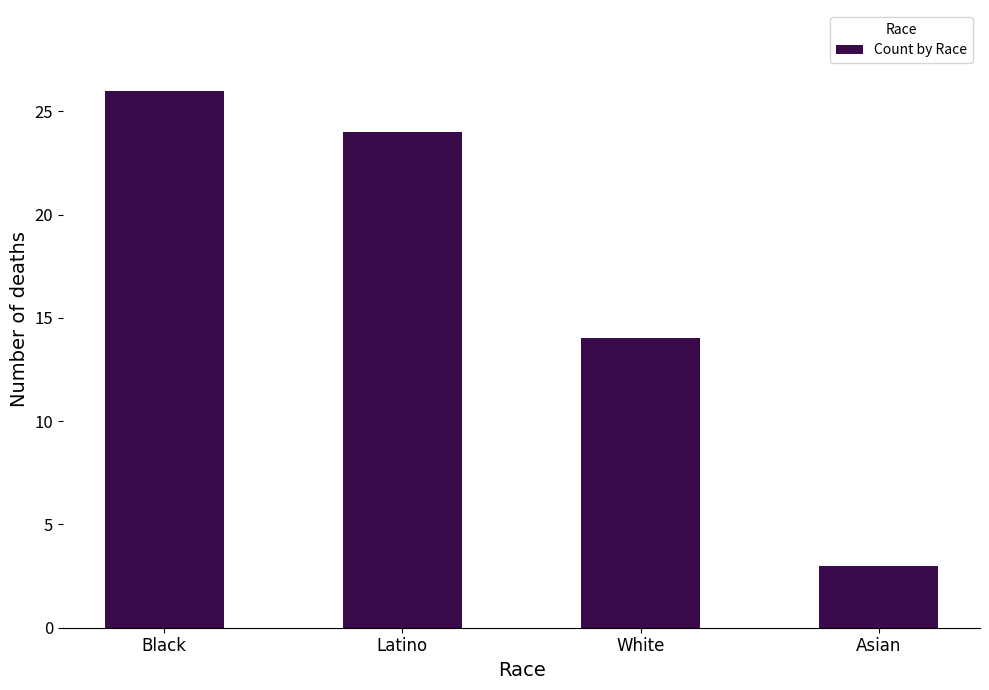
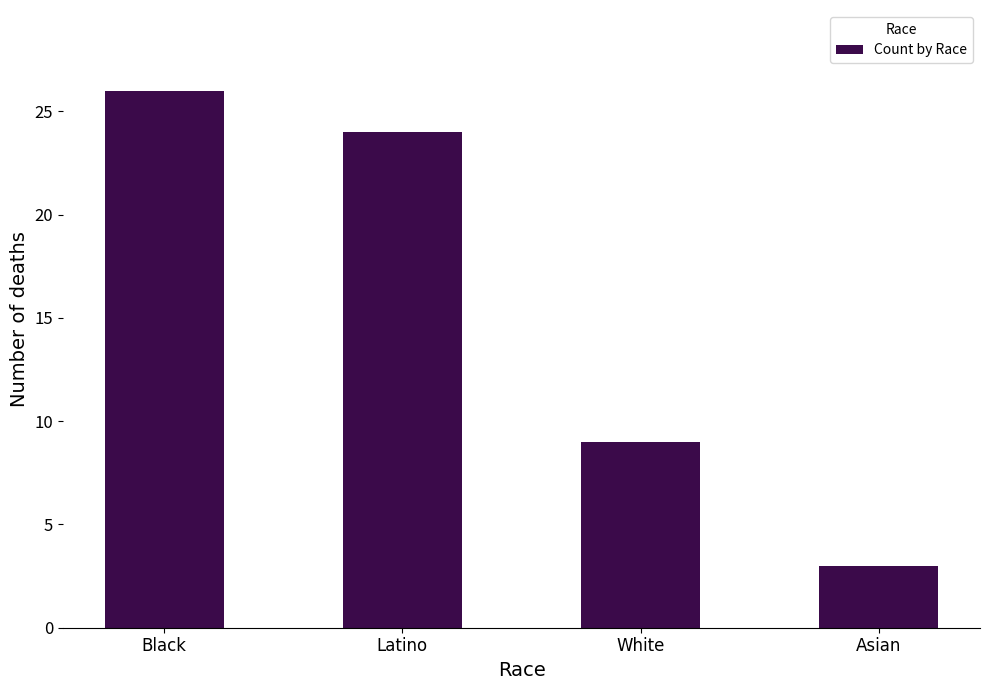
  {
    "Black": 26,
    "Latino": 24,
-   "White": 14,
+   "White": 9,
    "Asian": 3
  }
